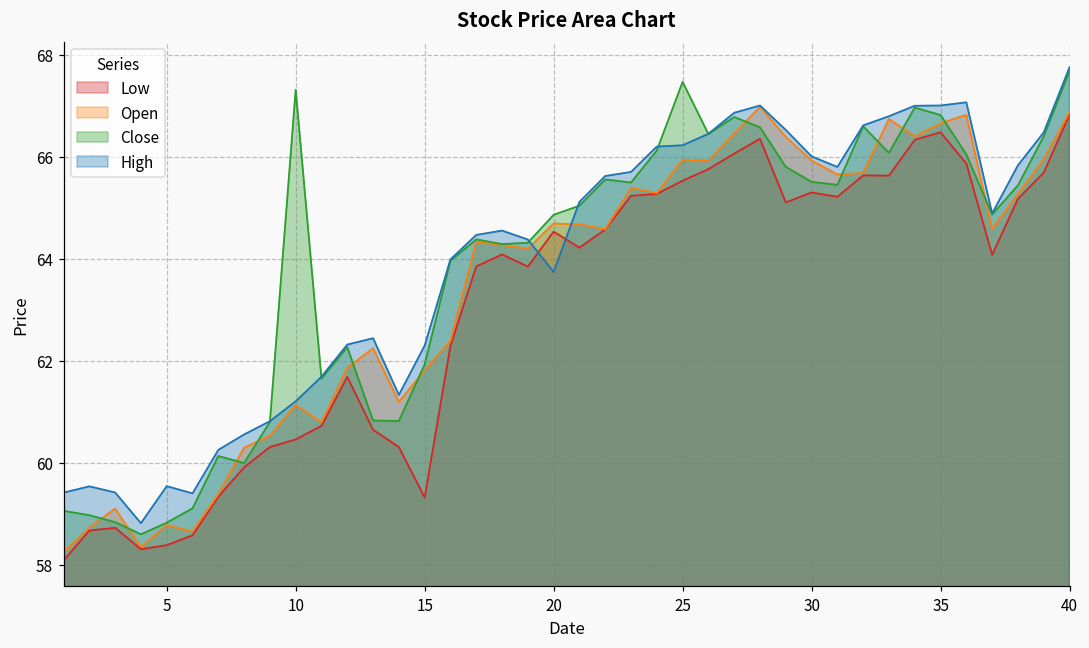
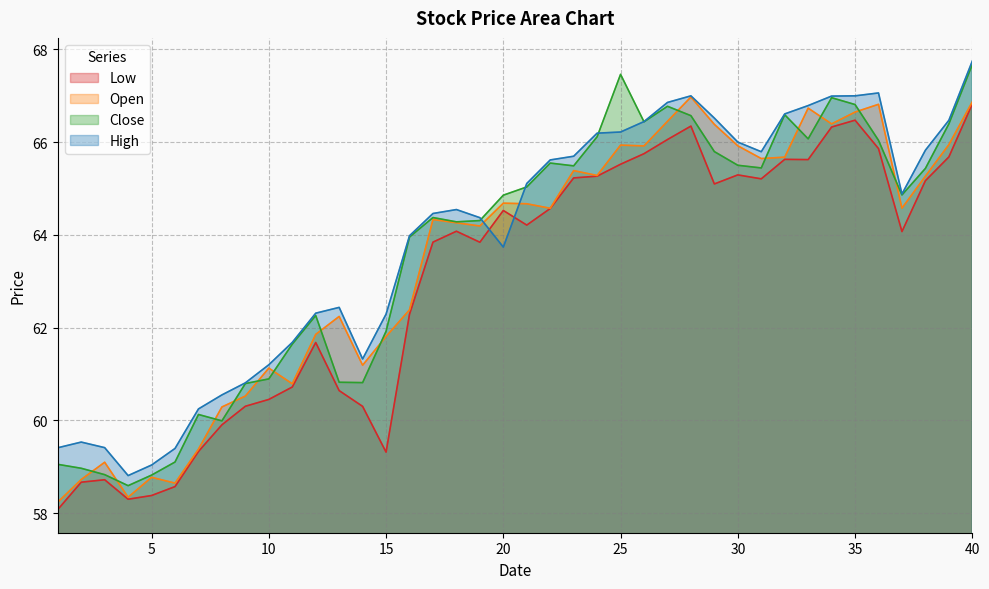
  {
    "Close": {
-     "10": 67.3,
+     "10": 60.9,
      "15": 61.9,
      "20": 64.9,
      "25": 67.5,
      "30": 65.5,
      "35": 66.8,
      "40": 67.7
    },
    "High": {
-     "5": 59.5,
+     "5": 59.0,
      "10": 61.2,
      "15": 62.3,
      "20": 63.7,
      "25": 66.2,
      "30": 66.0,
      "35": 67.0,
      "40": 67.8
    }
  }
